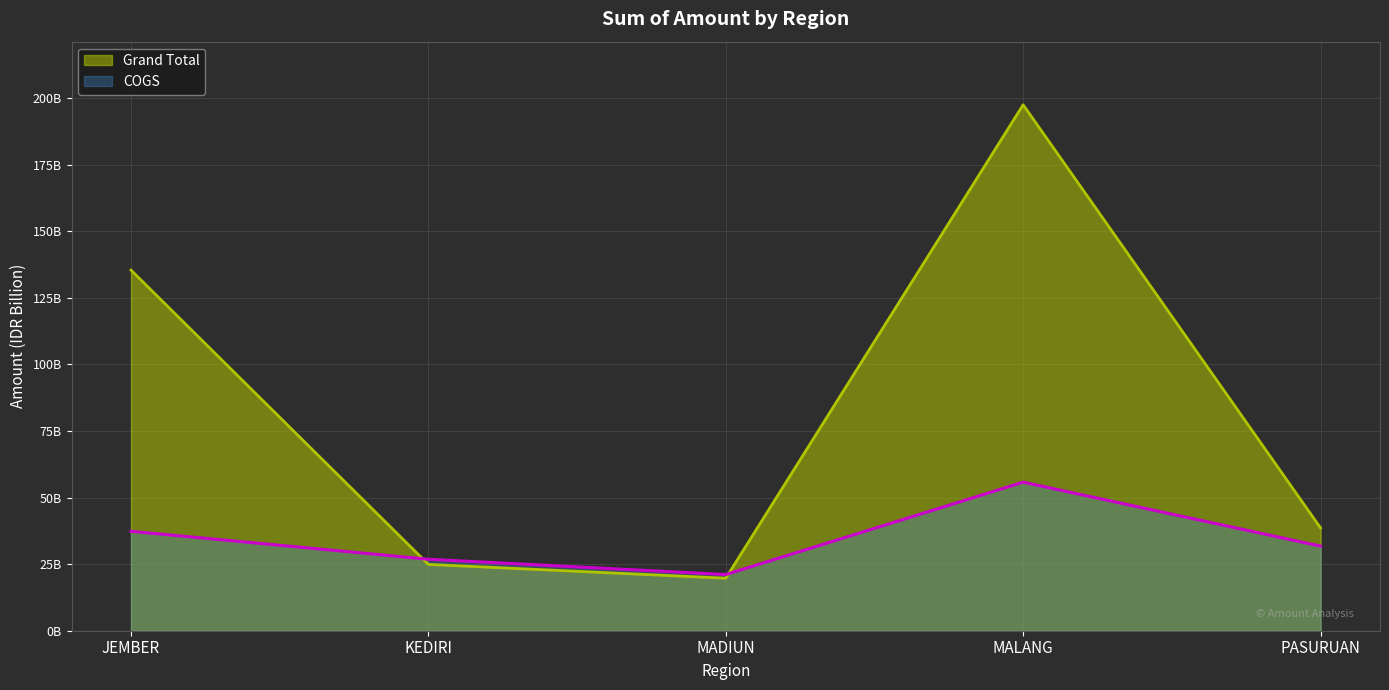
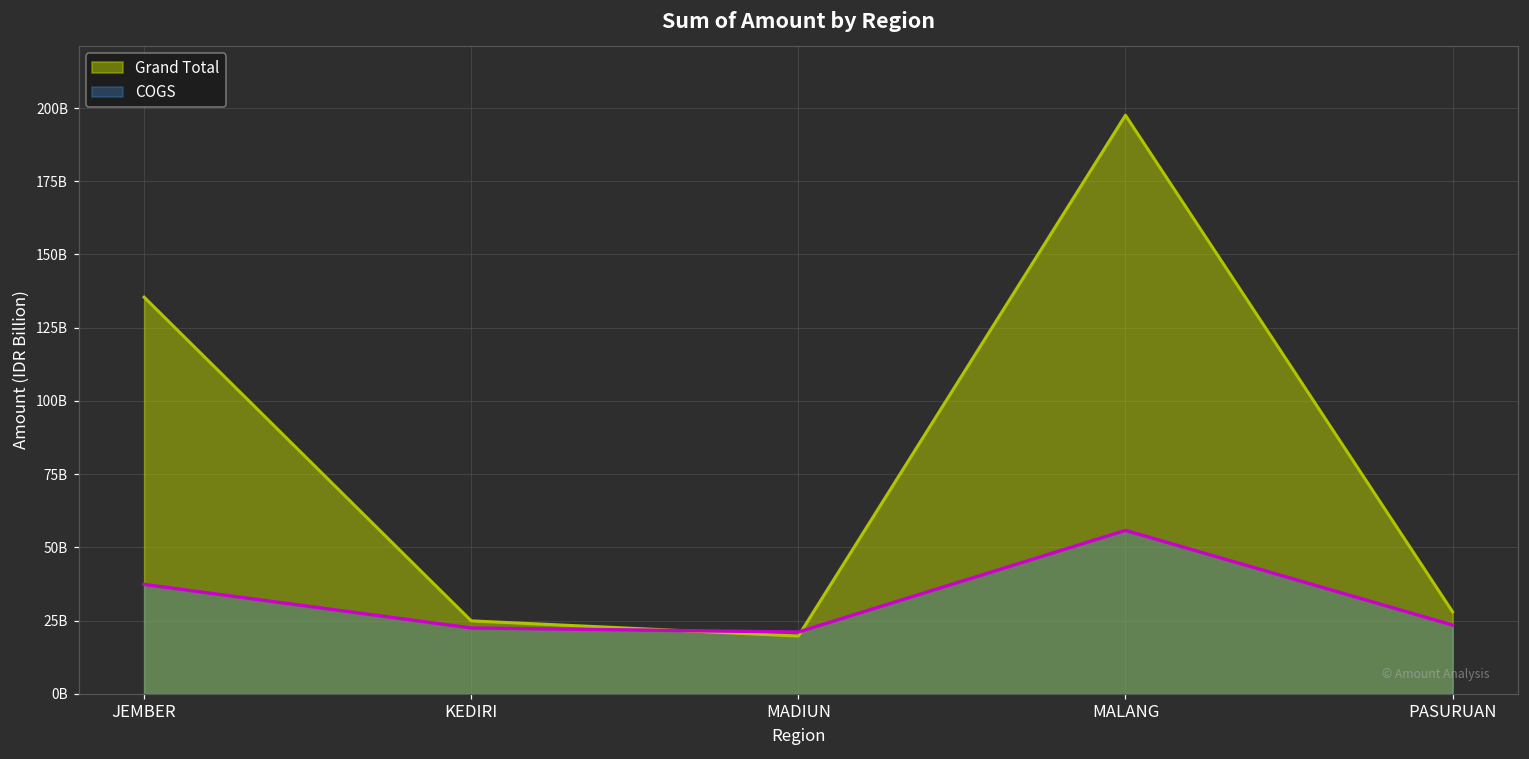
  {
    "Grand Total": {
      "JEMBER": 135000000000,
      "KEDIRI": 25000000000,
      "MADIUN": 20000000000,
      "MALANG": 198000000000,
-     "PASURUAN": 39000000000
+     "PASURUAN": 28000000000
    },
    "COGS": {
      "JEMBER": 37000000000,
-     "KEDIRI": 27000000000,
+     "KEDIRI": 22000000000,
      "MADIUN": 21000000000,
      "MALANG": 56000000000,
-     "PASURUAN": 32000000000
+     "PASURUAN": 23000000000
    }
  }
